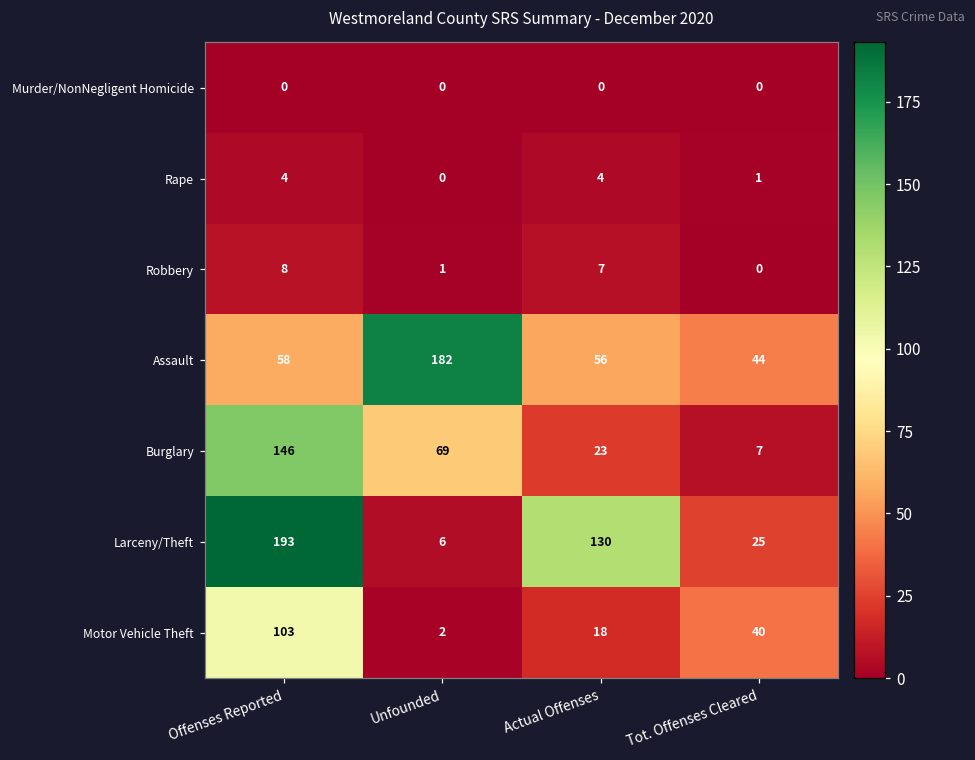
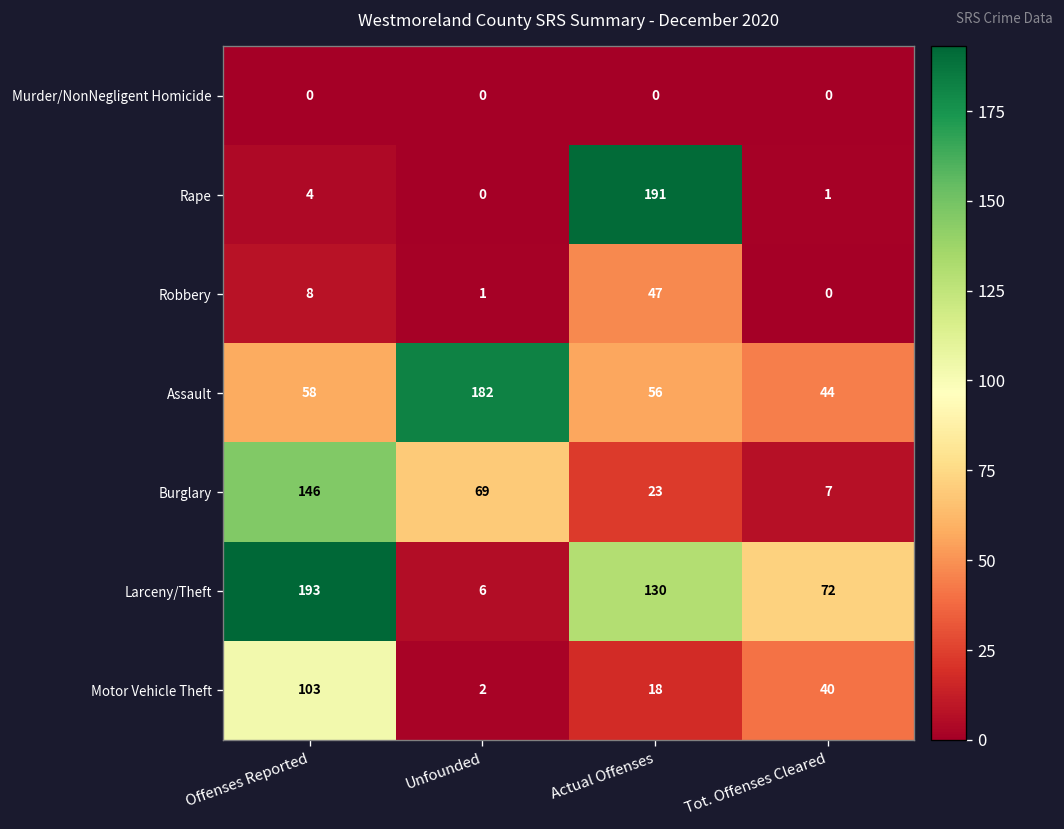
  {
    "Murder/NonNegligent Homicide": {
      "Offenses Reported": 0,
      "Unfounded": 0,
      "Actual Offenses": 0,
      "Tot. Offenses Cleared": 0
    },
    "Rape": {
      "Offenses Reported": 4,
      "Unfounded": 0,
-     "Actual Offenses": 4,
+     "Actual Offenses": 191,
      "Tot. Offenses Cleared": 1
    },
    "Robbery": {
      "Offenses Reported": 8,
      "Unfounded": 1,
-     "Actual Offenses": 7,
+     "Actual Offenses": 47,
      "Tot. Offenses Cleared": 0
    },
    "Assault": {
      "Offenses Reported": 58,
      "Unfounded": 182,
      "Actual Offenses": 56,
      "Tot. Offenses Cleared": 44
    },
    "Burglary": {
      "Offenses Reported": 146,
      "Unfounded": 69,
      "Actual Offenses": 23,
      "Tot. Offenses Cleared": 7
    },
    "Larceny/Theft": {
      "Offenses Reported": 193,
      "Unfounded": 6,
      "Actual Offenses": 130,
-     "Tot. Offenses Cleared": 25
+     "Tot. Offenses Cleared": 72
    },
    "Motor Vehicle Theft": {
      "Offenses Reported": 103,
      "Unfounded": 2,
      "Actual Offenses": 18,
      "Tot. Offenses Cleared": 40
    }
  }
